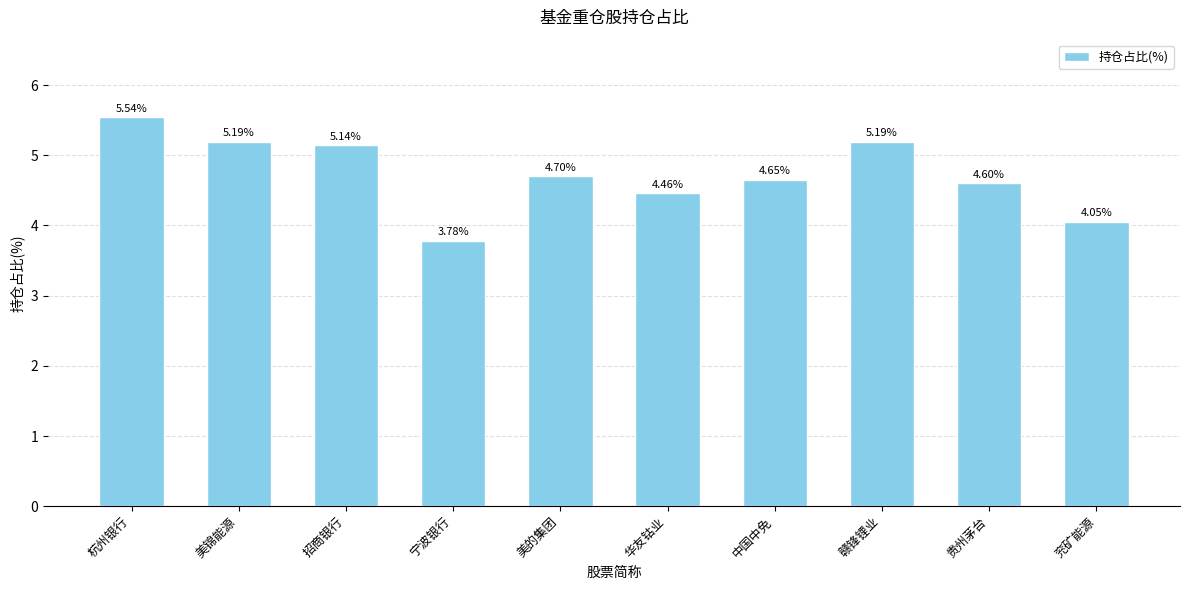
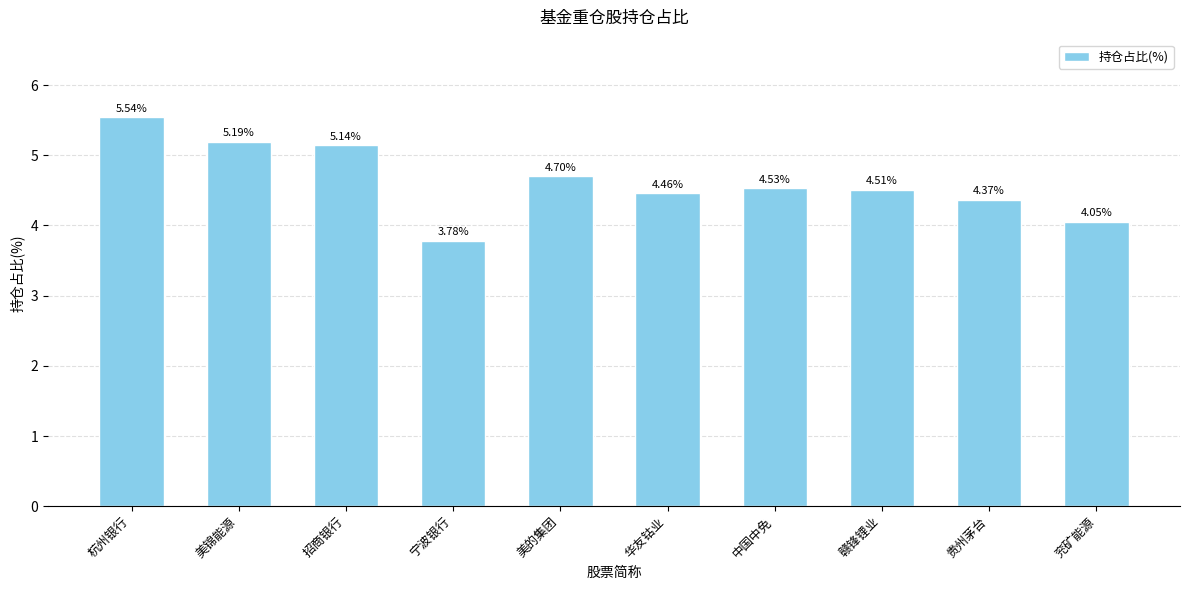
  {
    "杭州银行": "5.54%",
    "美锦能源": "5.19%",
    "招商银行": "5.14%",
    "宁波银行": "3.78%",
    "美的集团": "4.70%",
    "华友钴业": "4.46%",
-   "中国中免": "4.65%",
-   "赣锋锂业": "5.19%",
-   "贵州茅台": "4.60%",
+   "中国中免": "4.53%",
+   "赣锋锂业": "4.51%",
+   "贵州茅台": "4.37%",
    "兖矿能源": "4.05%"
  }
